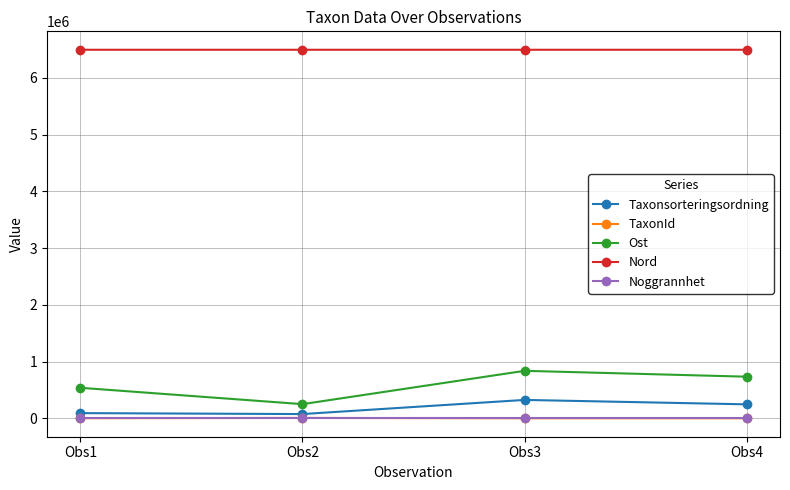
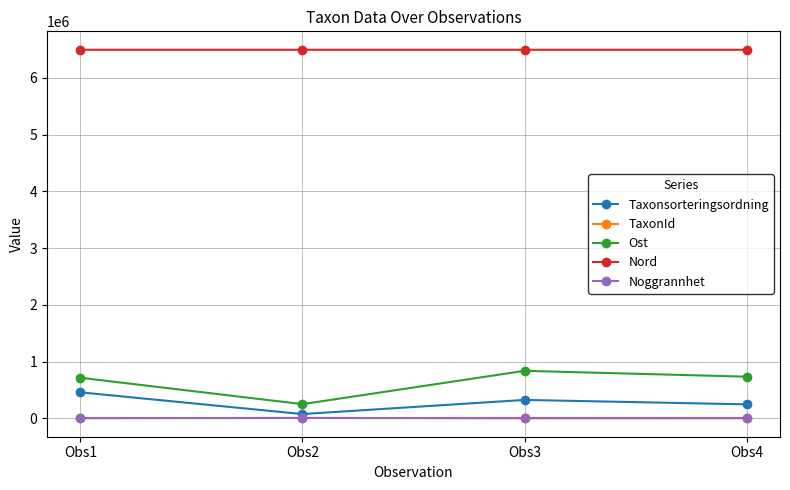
  {
    "Taxonsorteringsordning": {
-     "Obs1": 100000,
+     "Obs1": 500000,
      "Obs2": 100000,
      "Obs3": 300000,
      "Obs4": 200000
    },
    "Noggrannhet": {
      "Obs1": 0,
      "Obs2": 0,
      "Obs3": 0,
      "Obs4": 0
    },
    "Ost": {
-     "Obs1": 500000,
+     "Obs1": 700000,
      "Obs2": 200000,
      "Obs3": 800000,
      "Obs4": 700000
    },
    "Nord": {
      "Obs1": 6500000,
      "Obs2": 6500000,
      "Obs3": 6500000,
      "Obs4": 6500000
    }
  }
